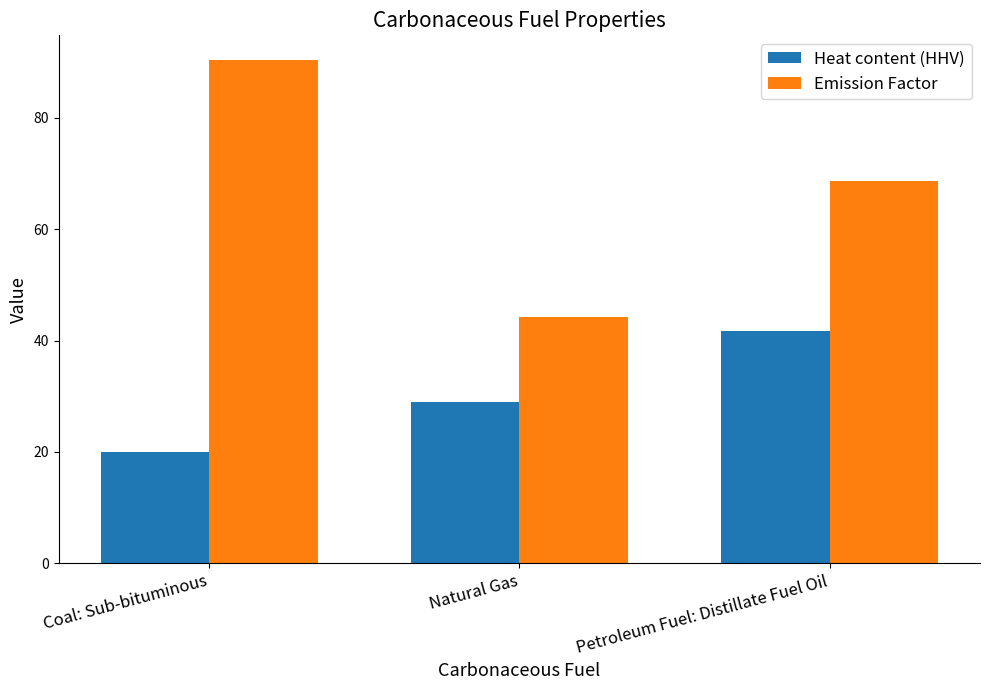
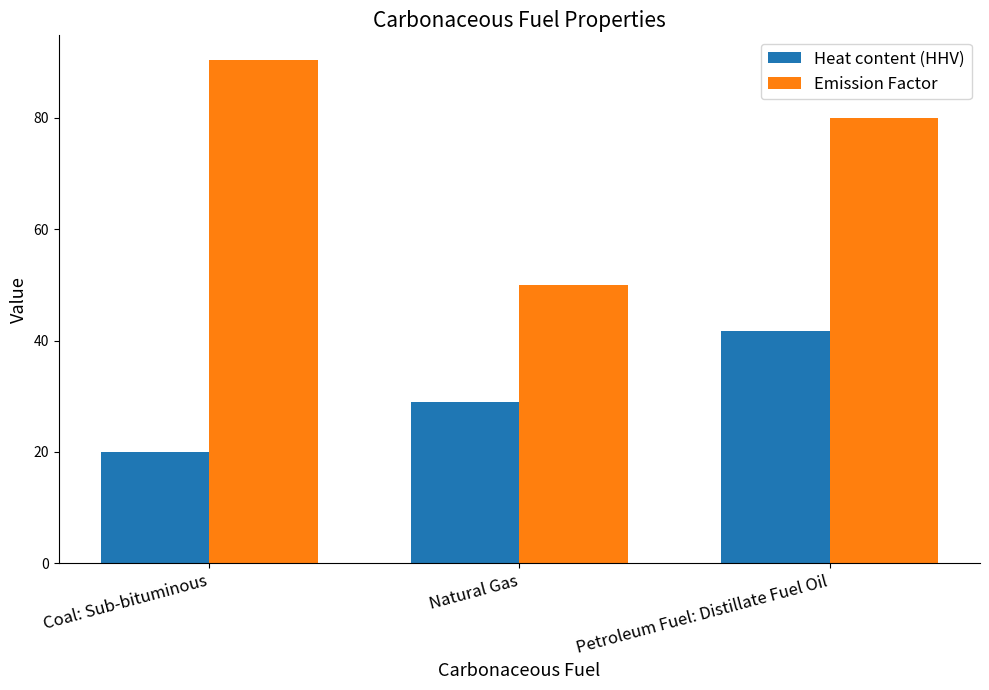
  {
    "Heat content (HHV)": {
      "Coal: Sub-bituminous": 20,
      "Natural Gas": 29,
      "Petroleum Fuel: Distillate Fuel Oil": 42
    },
    "Emission Factor": {
      "Coal: Sub-bituminous": 90,
-     "Natural Gas": 44,
-     "Petroleum Fuel: Distillate Fuel Oil": 69
+     "Natural Gas": 50,
+     "Petroleum Fuel: Distillate Fuel Oil": 80
    }
  }
